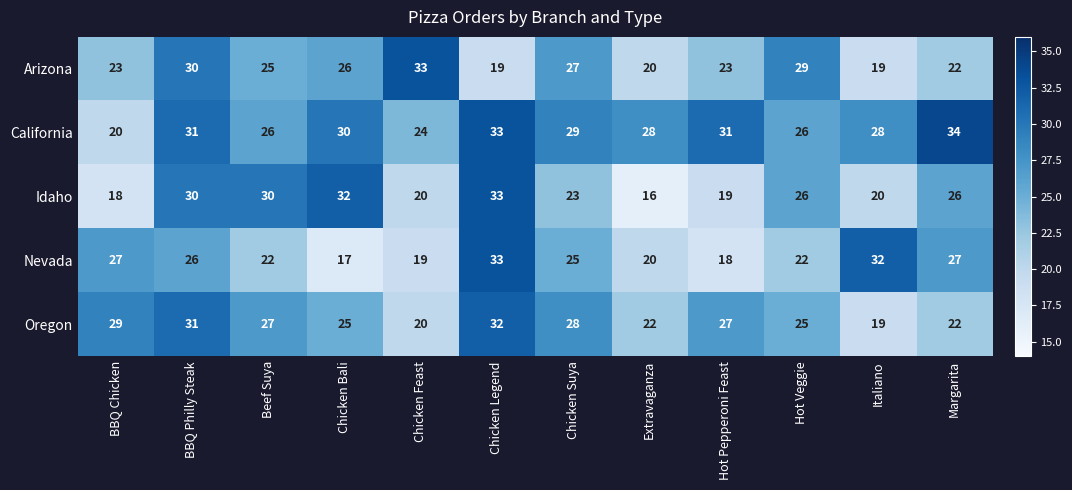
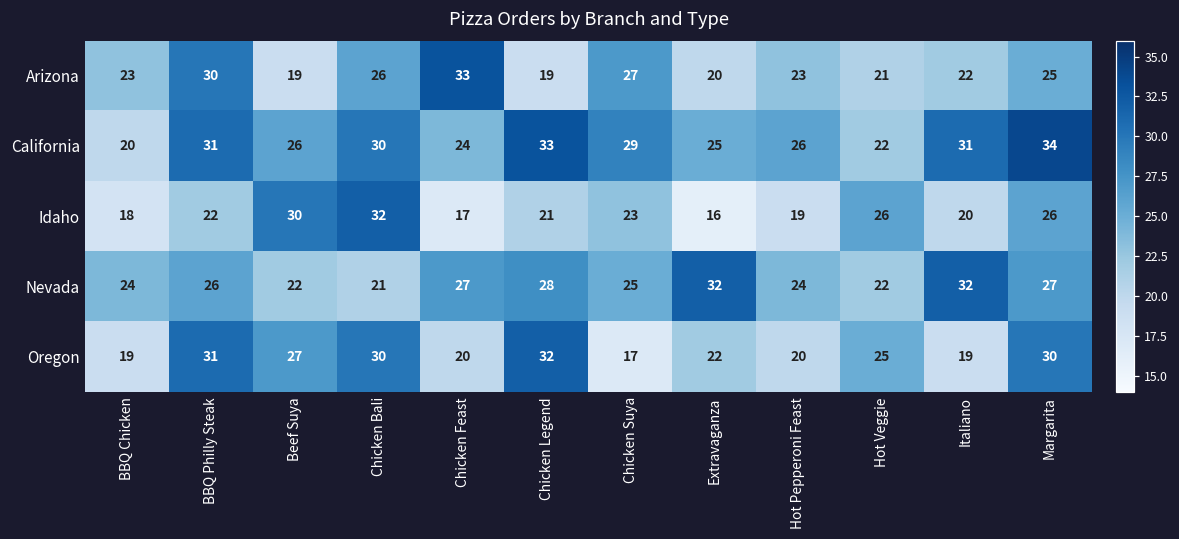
  {
    "Arizona": {
      "BBQ Chicken": 23,
      "BBQ Philly Steak": 30,
-     "Beef Suya": 25,
+     "Beef Suya": 19,
      "Chicken Bali": 26,
      "Chicken Feast": 33,
      "Chicken Legend": 19,
      "Chicken Suya": 27,
      "Extravaganza": 20,
      "Hot Pepperoni Feast": 23,
-     "Hot Veggie": 29,
-     "Italiano": 19,
-     "Margarita": 22
+     "Hot Veggie": 21,
+     "Italiano": 22,
+     "Margarita": 25
    },
    "California": {
      "BBQ Chicken": 20,
      "BBQ Philly Steak": 31,
      "Beef Suya": 26,
      "Chicken Bali": 30,
      "Chicken Feast": 24,
      "Chicken Legend": 33,
      "Chicken Suya": 29,
-     "Extravaganza": 28,
-     "Hot Pepperoni Feast": 31,
-     "Hot Veggie": 26,
-     "Italiano": 28,
+     "Extravaganza": 25,
+     "Hot Pepperoni Feast": 26,
+     "Hot Veggie": 22,
+     "Italiano": 31,
      "Margarita": 34
    },
    "Idaho": {
      "BBQ Chicken": 18,
-     "BBQ Philly Steak": 30,
+     "BBQ Philly Steak": 22,
      "Beef Suya": 30,
      "Chicken Bali": 32,
-     "Chicken Feast": 20,
-     "Chicken Legend": 33,
+     "Chicken Feast": 17,
+     "Chicken Legend": 21,
      "Chicken Suya": 23,
      "Extravaganza": 16,
      "Hot Pepperoni Feast": 19,
      "Hot Veggie": 26,
      "Italiano": 20,
      "Margarita": 26
    },
    "Nevada": {
-     "BBQ Chicken": 27,
+     "BBQ Chicken": 24,
      "BBQ Philly Steak": 26,
      "Beef Suya": 22,
-     "Chicken Bali": 17,
-     "Chicken Feast": 19,
-     "Chicken Legend": 33,
+     "Chicken Bali": 21,
+     "Chicken Feast": 27,
+     "Chicken Legend": 28,
      "Chicken Suya": 25,
-     "Extravaganza": 20,
-     "Hot Pepperoni Feast": 18,
+     "Extravaganza": 32,
+     "Hot Pepperoni Feast": 24,
      "Hot Veggie": 22,
      "Italiano": 32,
      "Margarita": 27
    },
    "Oregon": {
-     "BBQ Chicken": 29,
+     "BBQ Chicken": 19,
      "BBQ Philly Steak": 31,
      "Beef Suya": 27,
-     "Chicken Bali": 25,
+     "Chicken Bali": 30,
      "Chicken Feast": 20,
      "Chicken Legend": 32,
-     "Chicken Suya": 28,
+     "Chicken Suya": 17,
      "Extravaganza": 22,
-     "Hot Pepperoni Feast": 27,
+     "Hot Pepperoni Feast": 20,
      "Hot Veggie": 25,
      "Italiano": 19,
-     "Margarita": 22
+     "Margarita": 30
    }
  }
